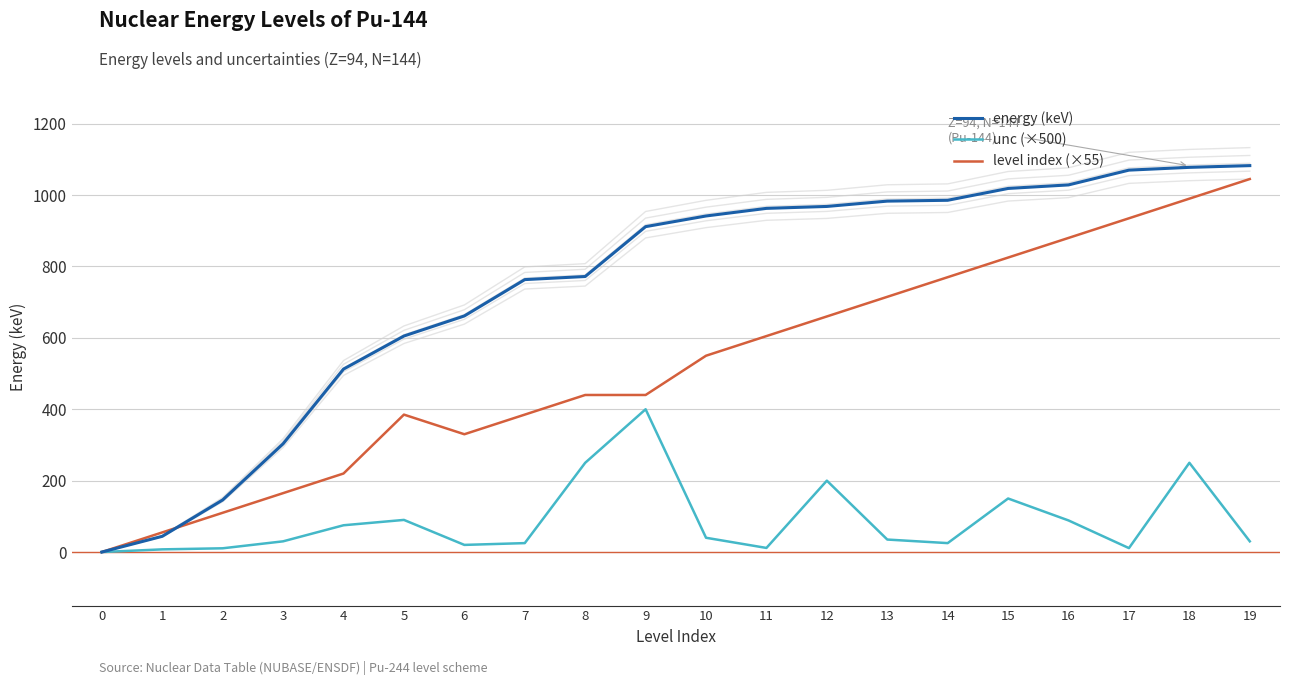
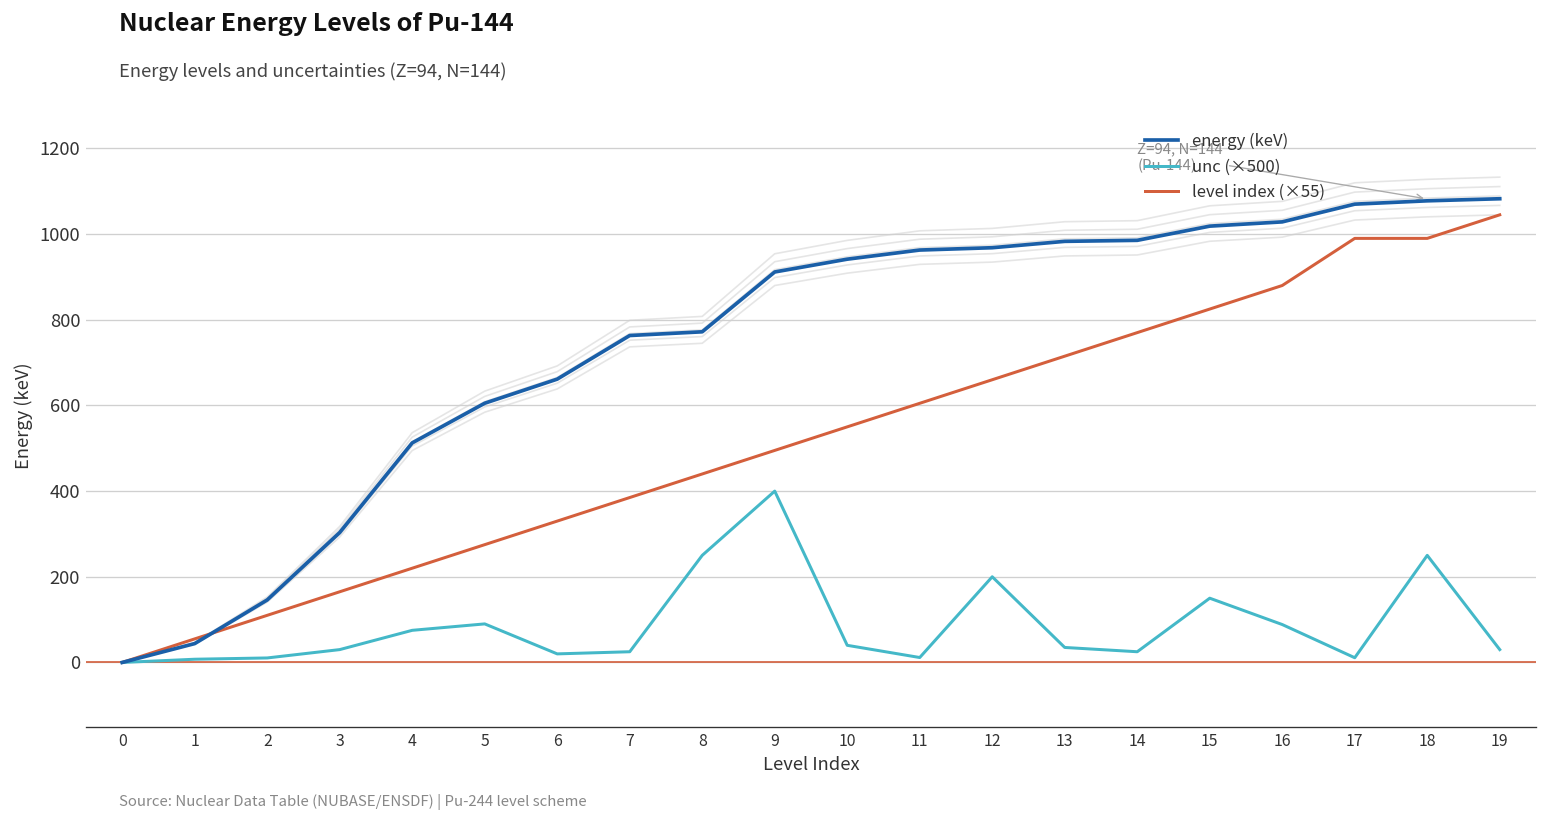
  {
    "unc (×500)": {
      "1": 10,
      "2": 10,
      "3": 30,
      "4": 80,
      "5": 90,
      "6": 20,
      "7": 30,
      "8": 250,
      "9": 400,
      "10": 40,
      "11": 10,
      "12": 200,
      "13": 40,
      "14": 30,
      "15": 150,
      "16": 90,
      "17": 10,
      "18": 250,
      "19": 30
    },
    "level index (×55)": {
      "1": 60,
      "2": 110,
      "3": 170,
      "4": 220,
-     "5": 390,
+     "5": 280,
      "6": 330,
      "7": 390,
      "8": 440,
-     "9": 440,
+     "9": 500,
      "10": 550,
      "11": 610,
      "12": 660,
      "13": 720,
      "14": 770,
      "15": 830,
      "16": 880,
-     "17": 940,
+     "17": 990,
      "18": 990
    }
  }
